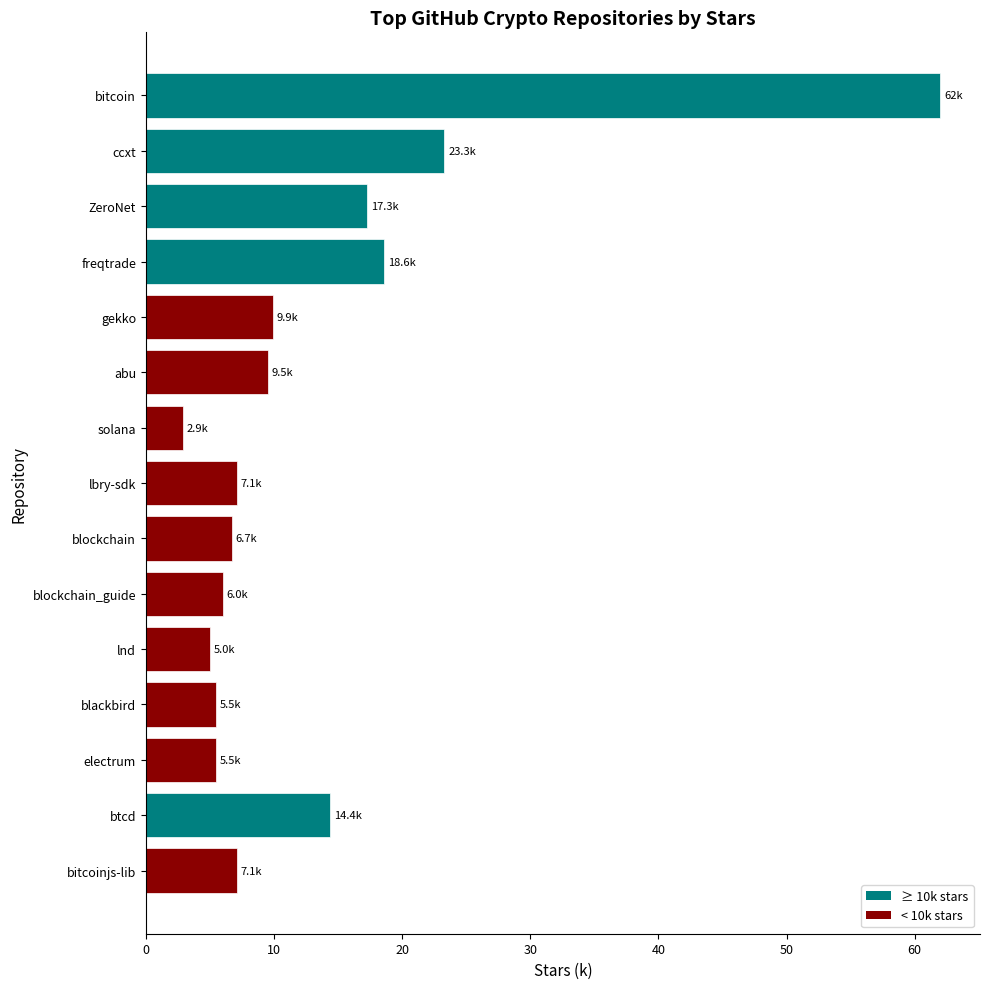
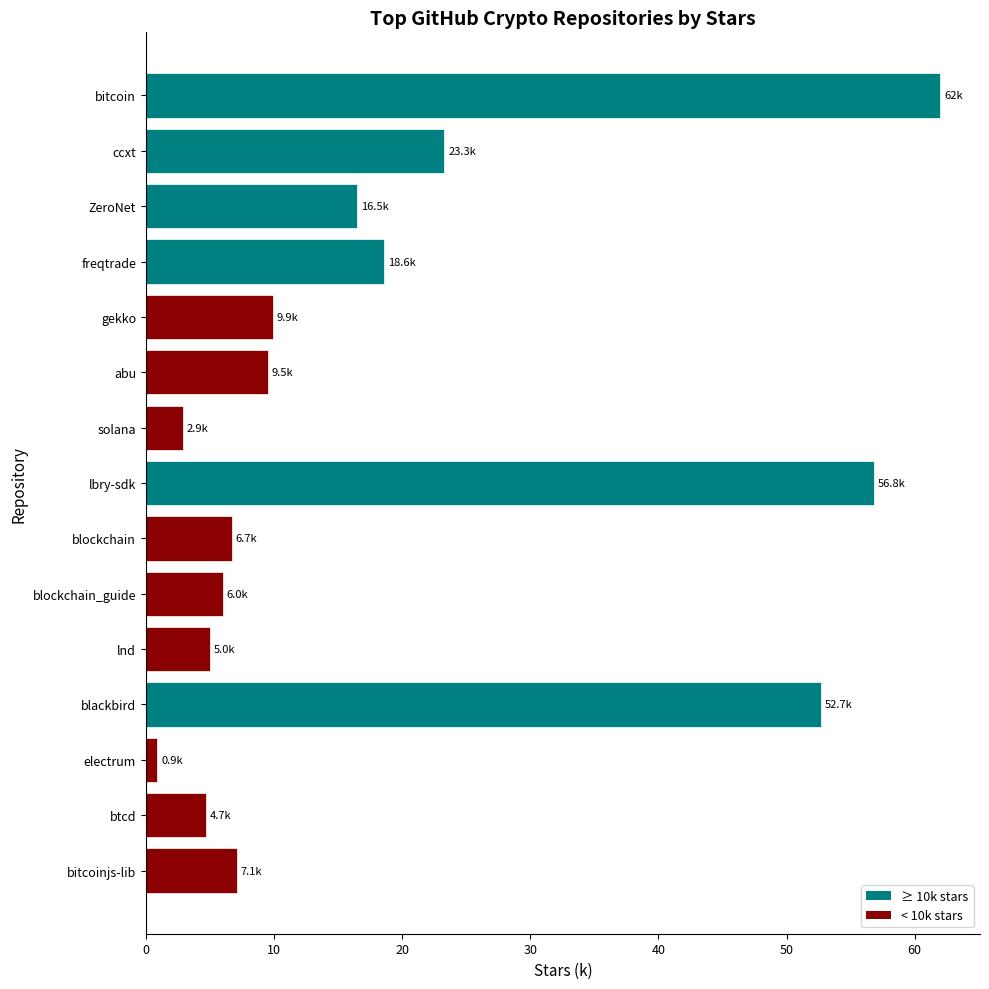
  {
    "bitcoin": "62k",
    "ccxt": "23.3k",
-   "ZeroNet": "17.3k",
+   "ZeroNet": "16.5k",
    "freqtrade": "18.6k",
    "gekko": "9.9k",
    "abu": "9.5k",
    "solana": "2.9k",
-   "lbry-sdk": "7.1k",
+   "lbry-sdk": "56.8k",
    "blockchain": "6.7k",
    "blockchain_guide": "6.0k",
    "lnd": "5.0k",
-   "blackbird": "5.5k",
-   "electrum": "5.5k",
-   "btcd": "14.4k",
+   "blackbird": "52.7k",
+   "electrum": "0.9k",
+   "btcd": "4.7k",
    "bitcoinjs-lib": "7.1k"
  }
